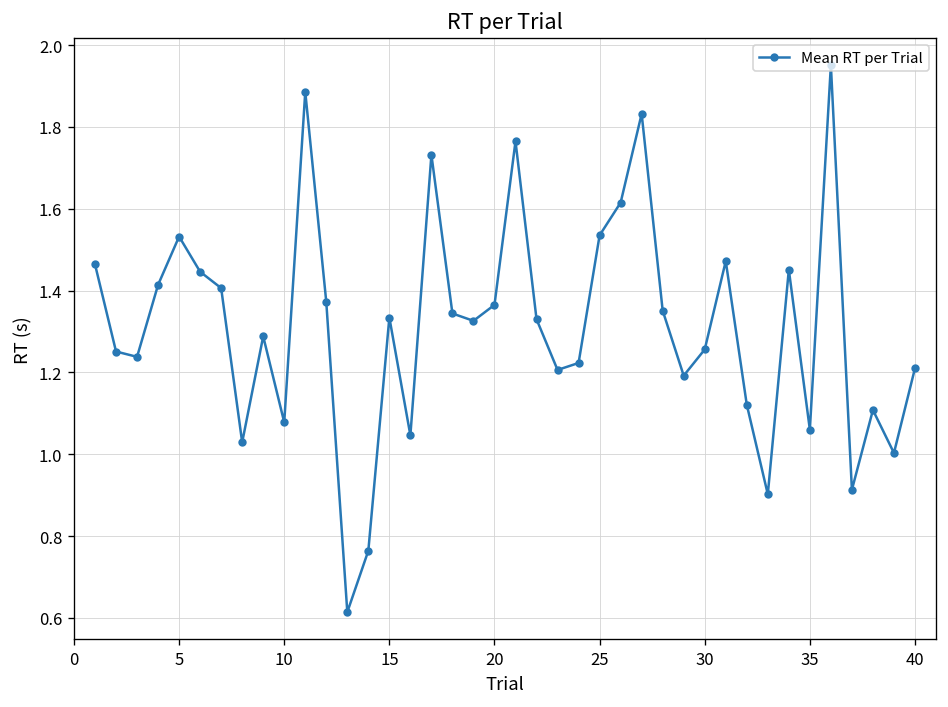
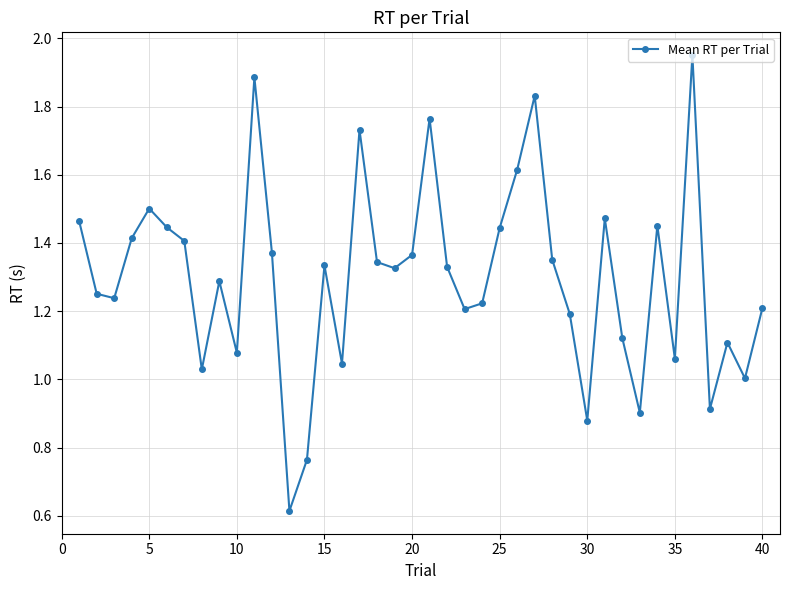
  {
-   "5": 1.53,
+   "5": 1.50,
    "10": 1.08,
    "15": 1.33,
    "20": 1.37,
-   "25": 1.54,
-   "30": 1.26,
+   "25": 1.44,
+   "30": 0.88,
    "35": 1.06,
    "40": 1.21
  }
